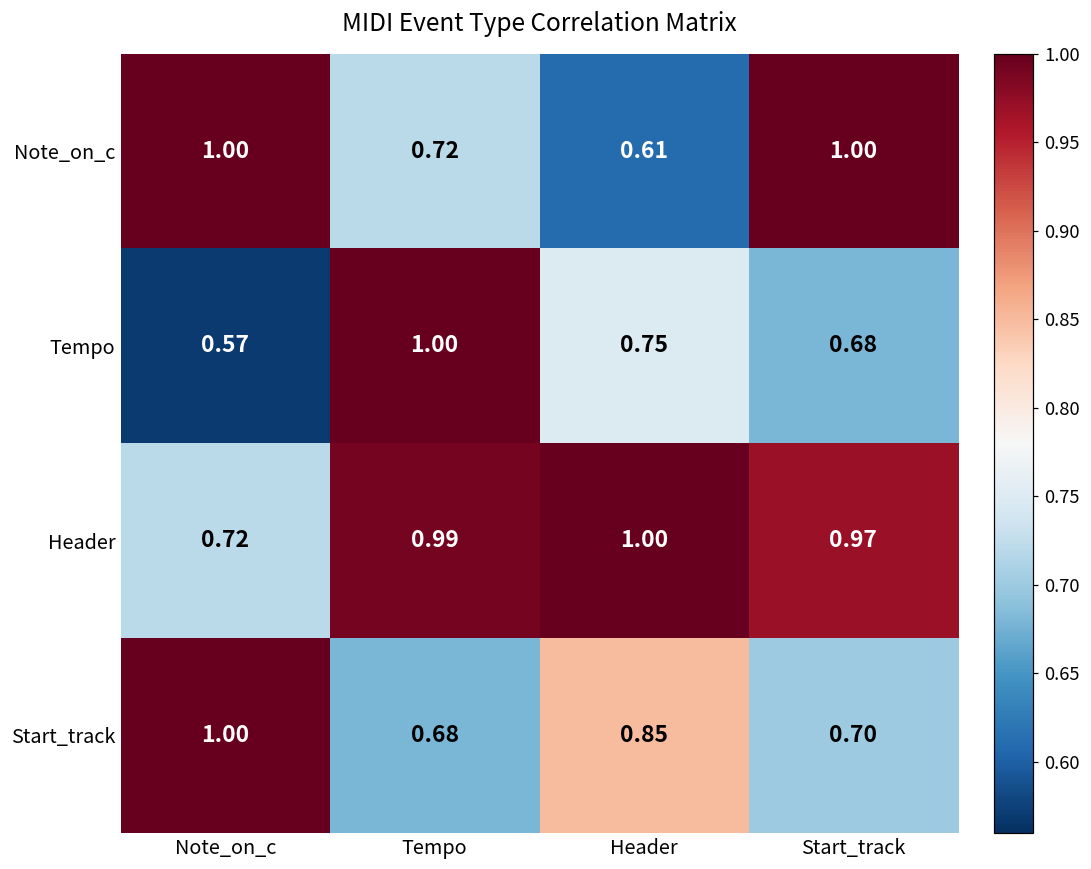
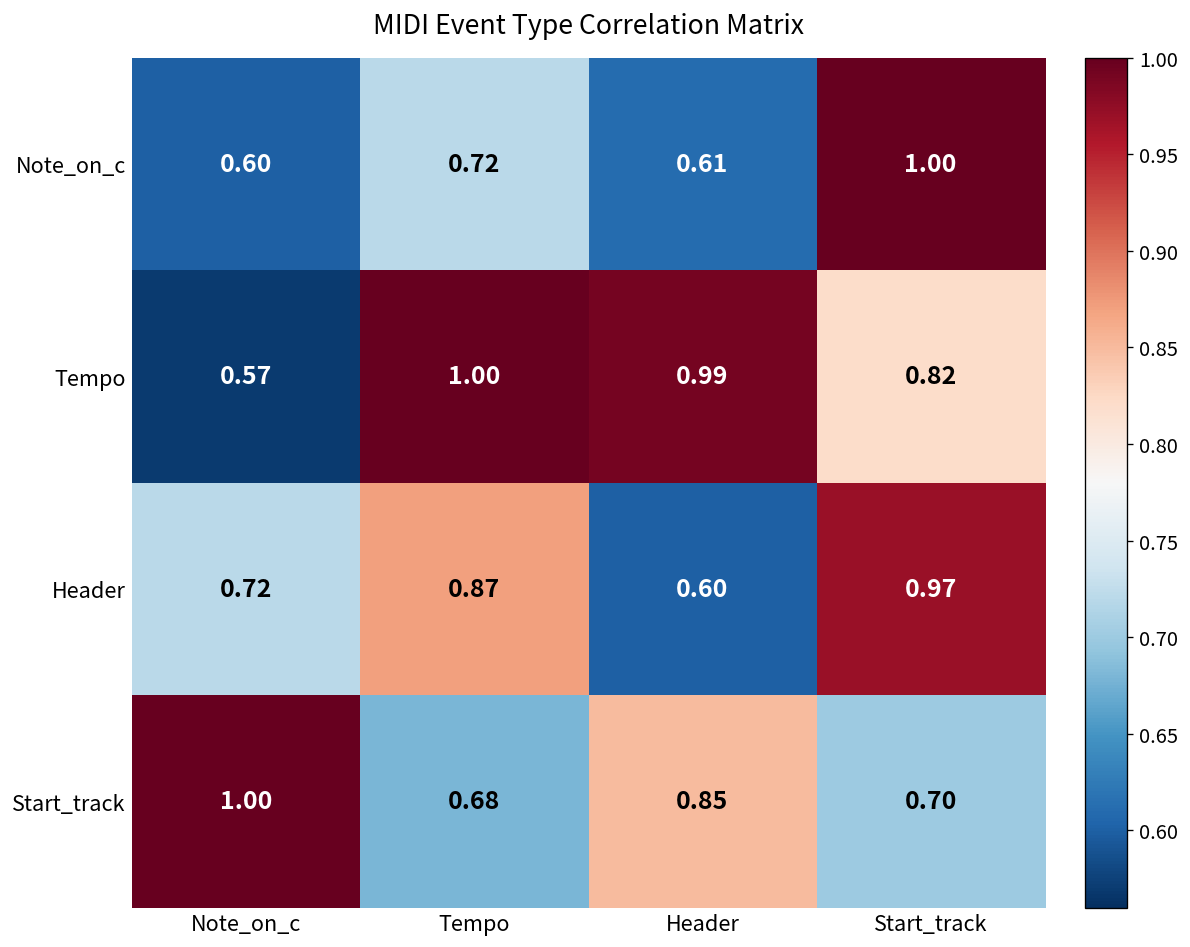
  {
    "Note_on_c": {
-     "Note_on_c": 1.00,
+     "Note_on_c": 0.60,
      "Tempo": 0.72,
      "Header": 0.61,
      "Start_track": 1.00
    },
    "Tempo": {
      "Note_on_c": 0.57,
      "Tempo": 1.00,
-     "Header": 0.75,
-     "Start_track": 0.68
+     "Header": 0.99,
+     "Start_track": 0.82
    },
    "Header": {
      "Note_on_c": 0.72,
-     "Tempo": 0.99,
-     "Header": 1.00,
+     "Tempo": 0.87,
+     "Header": 0.60,
      "Start_track": 0.97
    },
    "Start_track": {
      "Note_on_c": 1.00,
      "Tempo": 0.68,
      "Header": 0.85,
      "Start_track": 0.70
    }
  }
